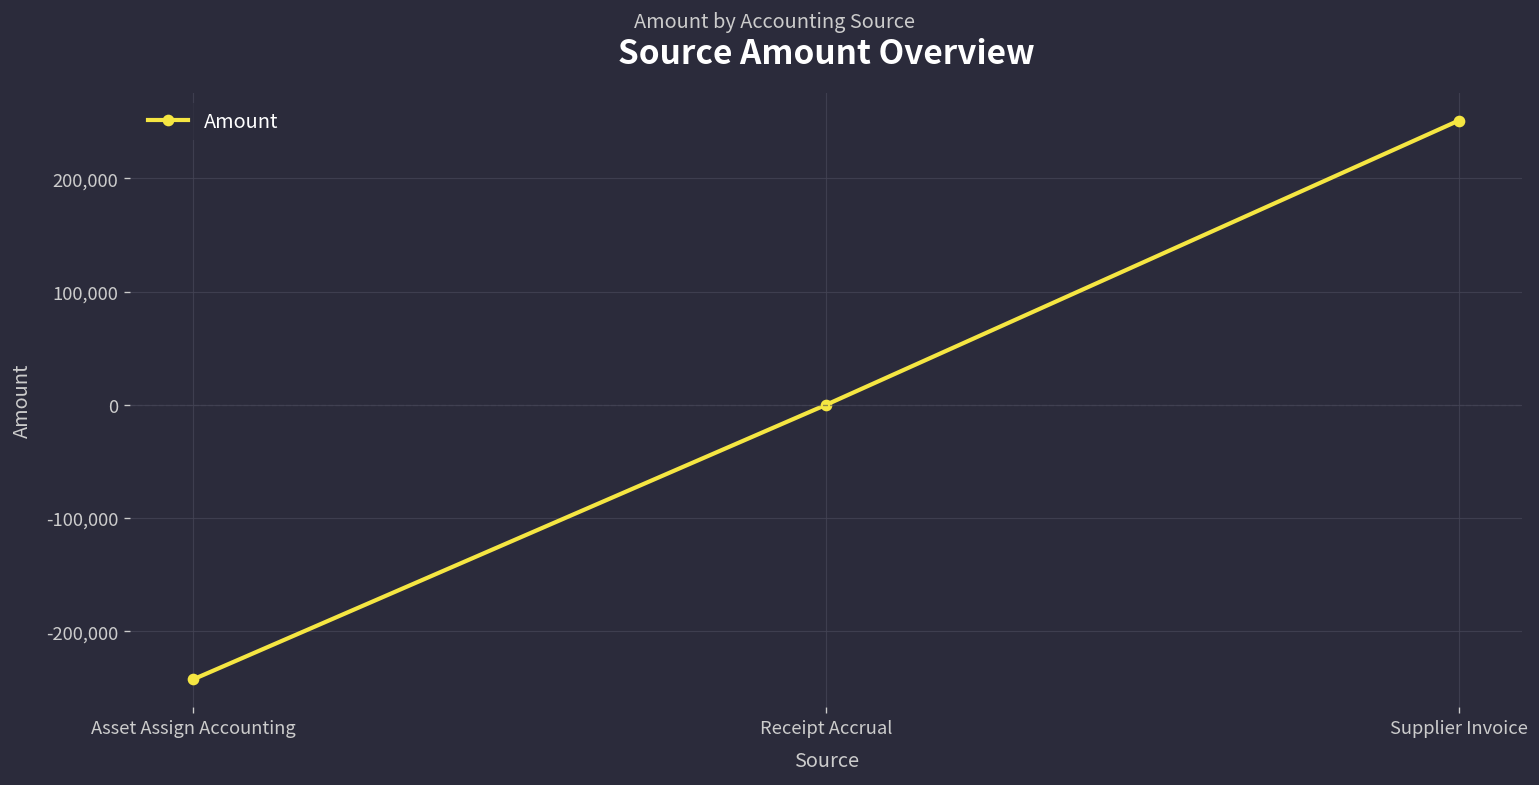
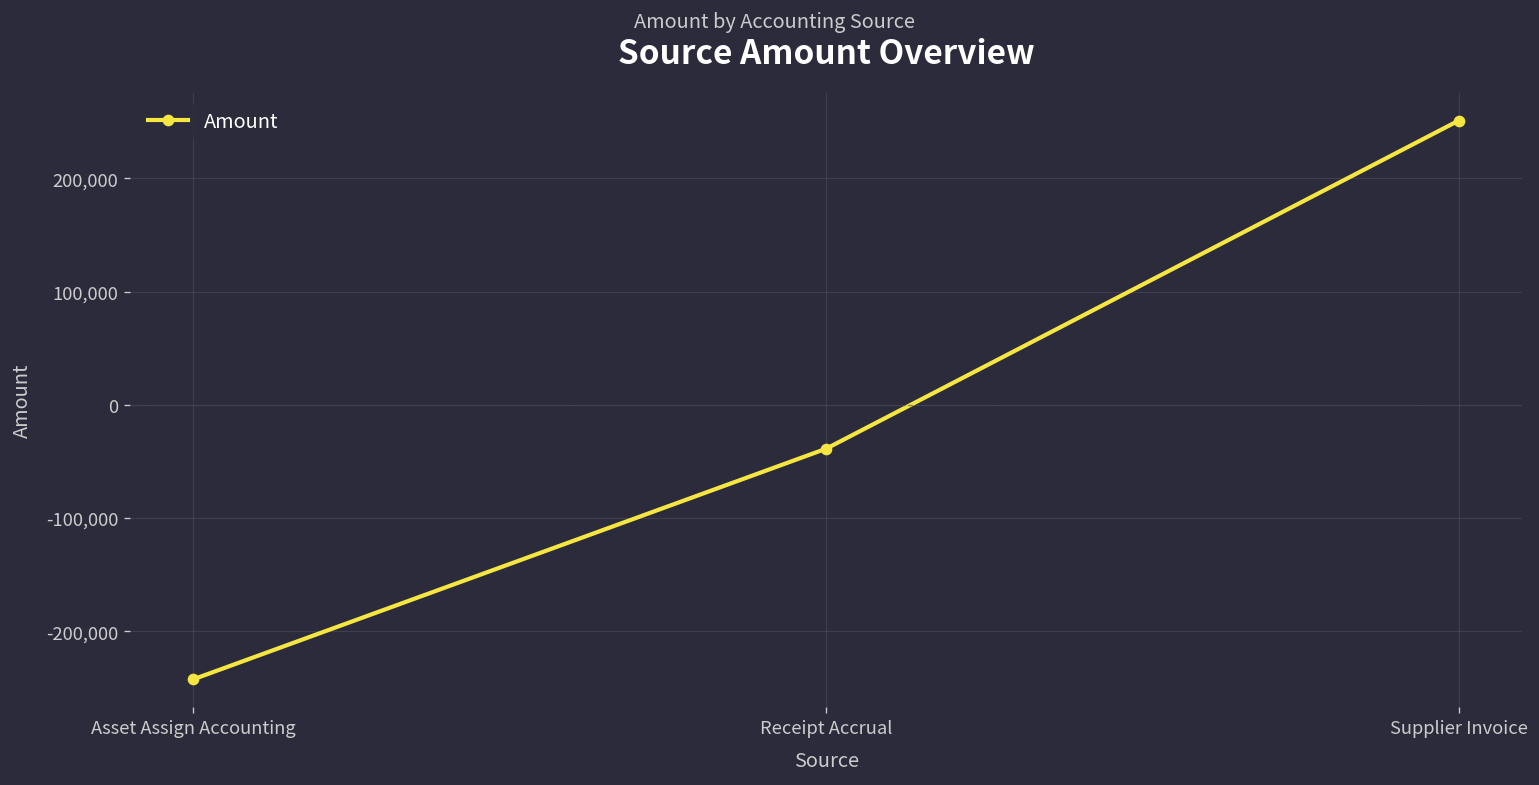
  {
    "Asset Assign Accounting": "-240,000",
-   "Receipt Accrual": "0",
+   "Receipt Accrual": "-40,000",
    "Supplier Invoice": "250,000"
  }
